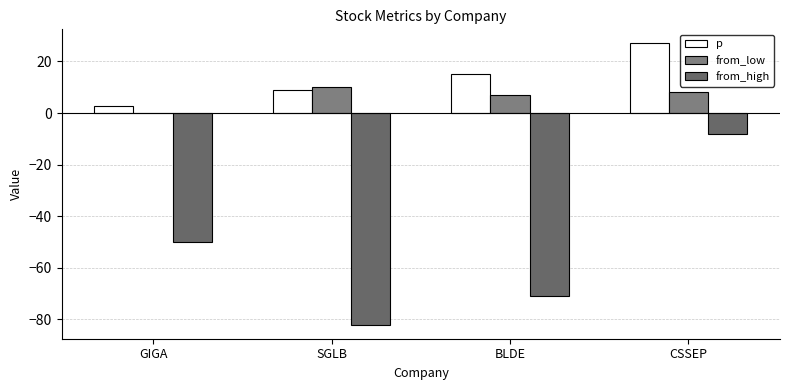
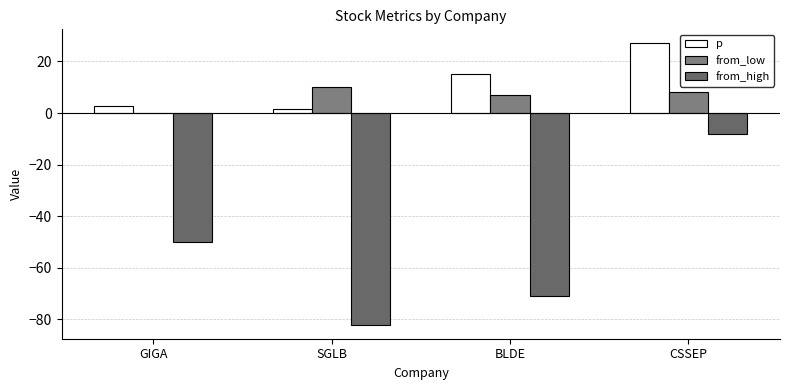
  {
    "p": {
      "GIGA": 3,
-     "SGLB": 9,
+     "SGLB": 2,
      "BLDE": 15,
      "CSSEP": 27
    }
  }
